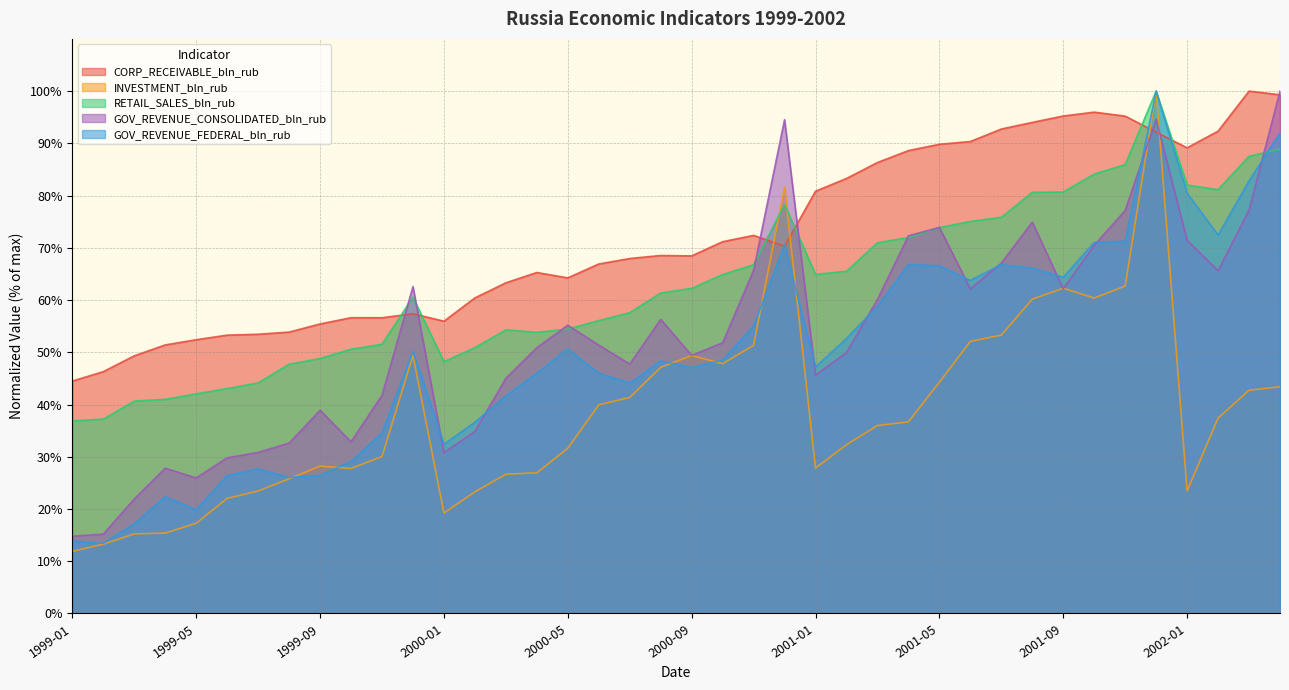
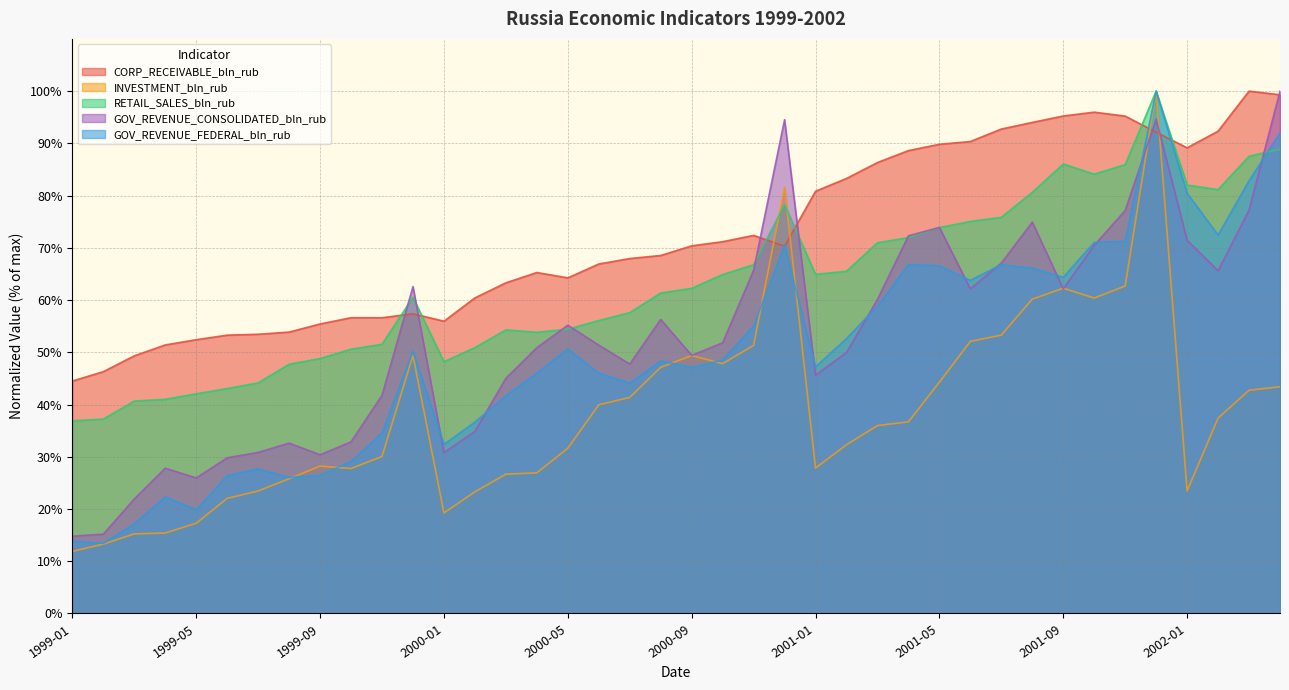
  {
    "CORP_RECEIVABLE_bln_rub": {
      "1999-01": "44%",
      "1999-05": "52%",
      "1999-09": "55%",
      "2000-01": "56%",
      "2000-05": "64%",
-     "2000-09": "68%",
+     "2000-09": "70%",
      "2001-01": "81%",
      "2001-05": "90%",
      "2001-09": "95%",
      "2002-01": "89%"
    },
    "INVESTMENT_bln_rub": {
      "1999-01": "12%",
      "1999-05": "17%",
      "1999-09": "28%",
      "2000-01": "19%",
      "2000-05": "32%",
      "2001-01": "28%",
      "2001-05": "44%",
      "2002-01": "23%"
    },
    "RETAIL_SALES_bln_rub": {
      "1999-01": "37%",
      "1999-05": "42%",
      "1999-09": "49%",
      "2000-01": "48%",
      "2000-05": "54%",
      "2000-09": "62%",
      "2001-01": "65%",
-     "2001-09": "81%",
+     "2001-09": "86%",
      "2002-01": "82%"
    },
    "GOV_REVENUE_CONSOLIDATED_bln_rub": {
      "1999-01": "15%",
      "1999-05": "26%",
-     "1999-09": "39%",
+     "1999-09": "30%",
      "2000-01": "31%",
      "2000-05": "55%",
      "2001-01": "46%",
      "2002-01": "71%"
    },
    "GOV_REVENUE_FEDERAL_bln_rub": {
      "1999-01": "14%",
      "1999-05": "20%",
      "1999-09": "26%",
      "2000-01": "32%",
      "2000-05": "51%",
      "2000-09": "47%",
      "2001-01": "47%",
      "2001-05": "67%",
      "2001-09": "64%",
      "2002-01": "80%"
    }
  }
